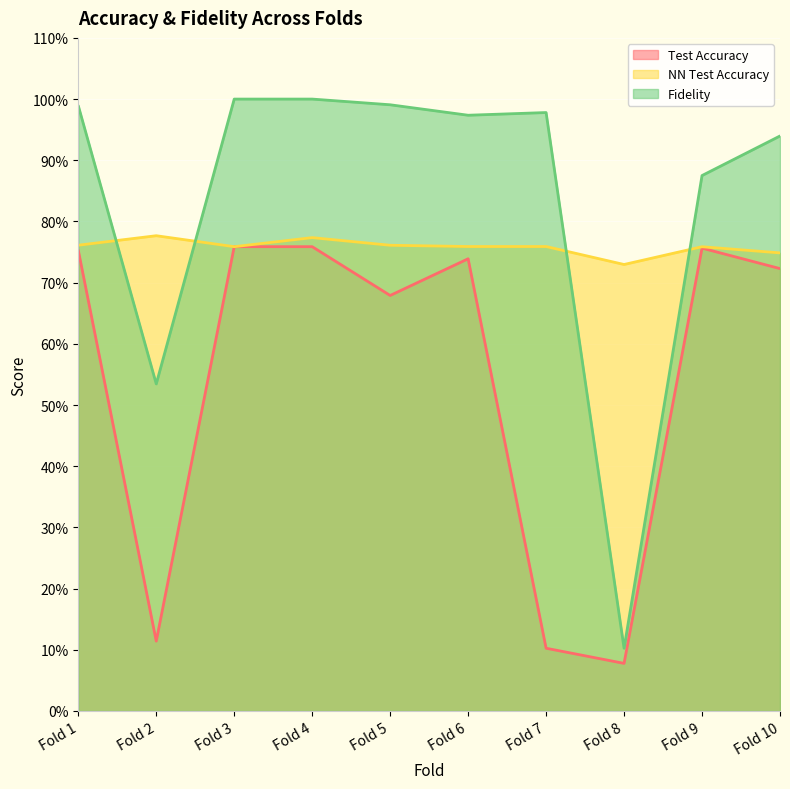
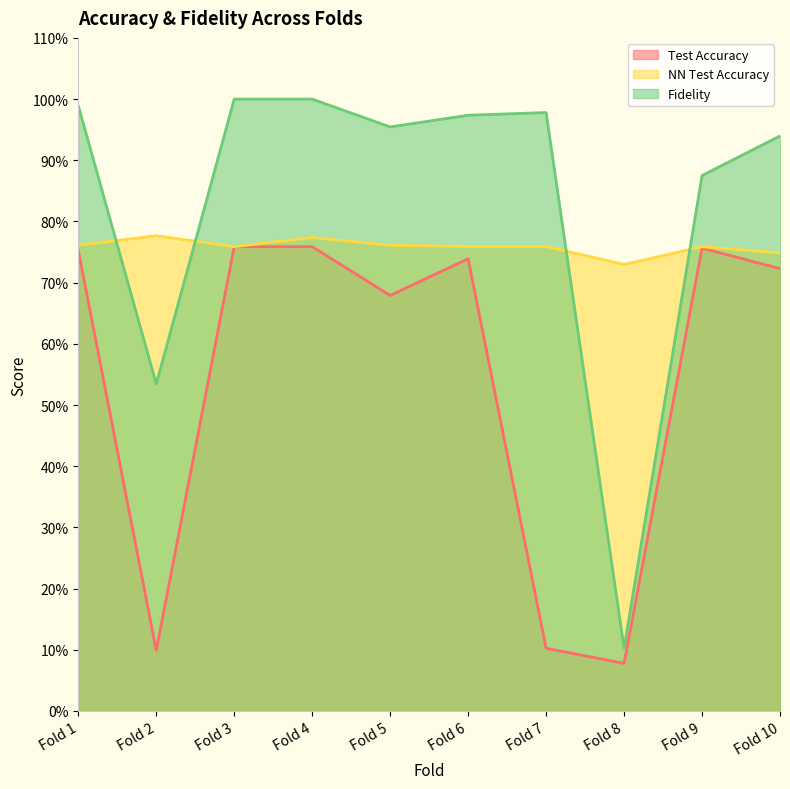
  {
    "Test Accuracy": {
      "Fold 1": "75%",
-     "Fold 2": "11%",
+     "Fold 2": "10%",
      "Fold 4": "76%",
      "Fold 5": "68%",
      "Fold 6": "74%",
      "Fold 7": "10%",
      "Fold 8": "8%",
      "Fold 10": "72%"
    },
    "NN Test Accuracy": {
      "Fold 1": "76%",
      "Fold 2": "78%",
      "Fold 4": "77%",
      "Fold 5": "76%",
      "Fold 6": "76%",
      "Fold 7": "76%",
      "Fold 8": "73%",
      "Fold 10": "75%"
    },
    "Fidelity": {
      "Fold 1": "99%",
      "Fold 2": "53%",
      "Fold 3": "100%",
      "Fold 4": "100%",
-     "Fold 5": "99%",
+     "Fold 5": "95%",
      "Fold 6": "97%",
      "Fold 7": "98%",
      "Fold 8": "10%",
      "Fold 9": "88%",
      "Fold 10": "94%"
    }
  }
